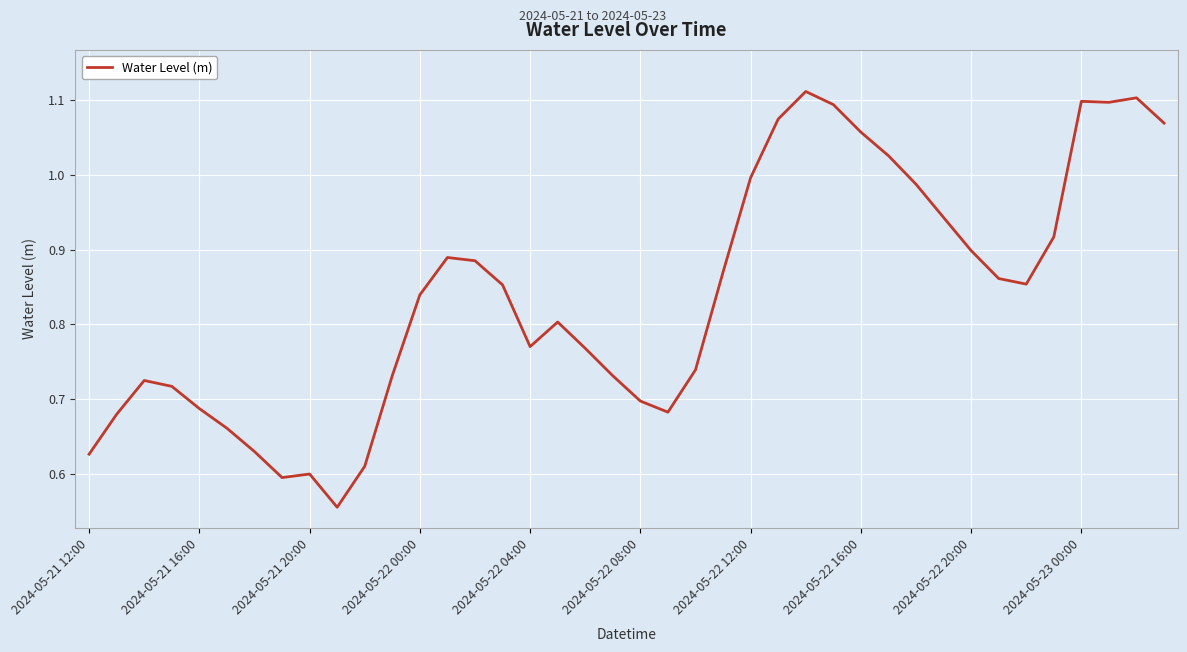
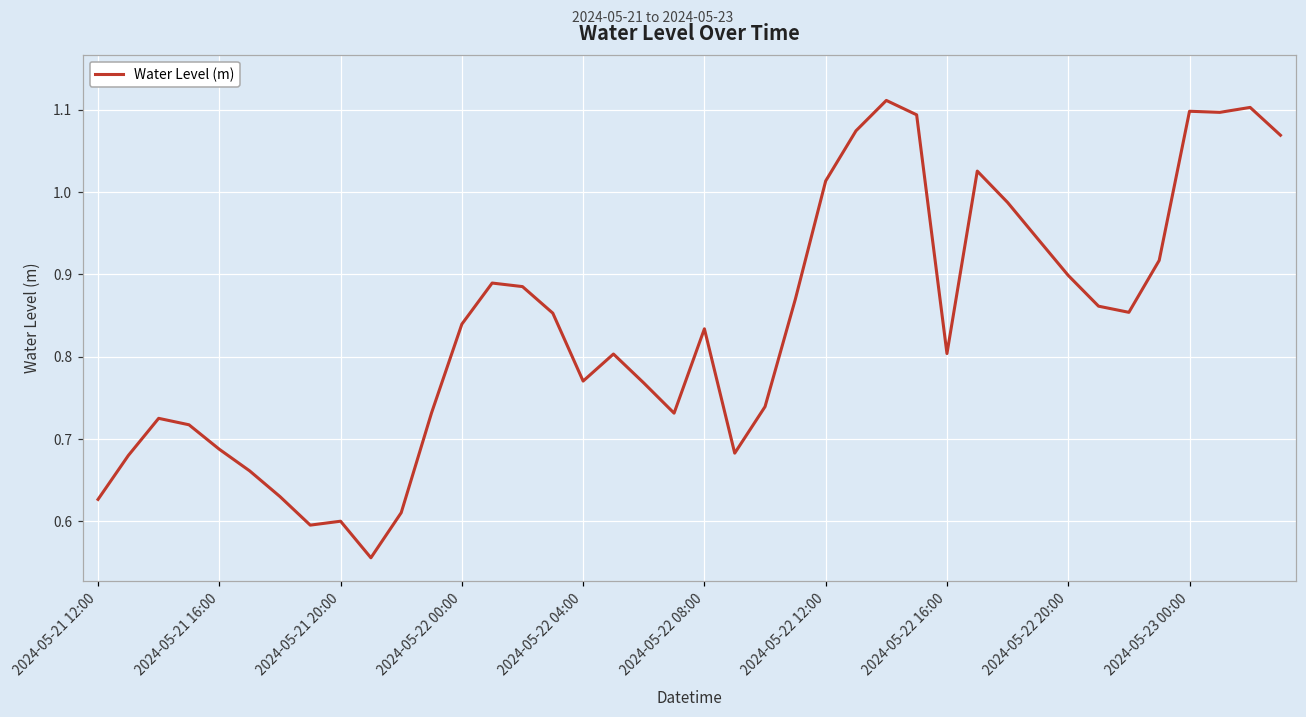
  {
    "2024-05-21 12:00": 0.63,
    "2024-05-21 16:00": 0.69,
    "2024-05-21 20:00": 0.60,
    "2024-05-22 00:00": 0.84,
    "2024-05-22 04:00": 0.77,
-   "2024-05-22 08:00": 0.70,
-   "2024-05-22 12:00": 1.00,
-   "2024-05-22 16:00": 1.06,
+   "2024-05-22 08:00": 0.83,
+   "2024-05-22 12:00": 1.01,
+   "2024-05-22 16:00": 0.80,
    "2024-05-22 20:00": 0.90,
    "2024-05-23 00:00": 1.10
  }
